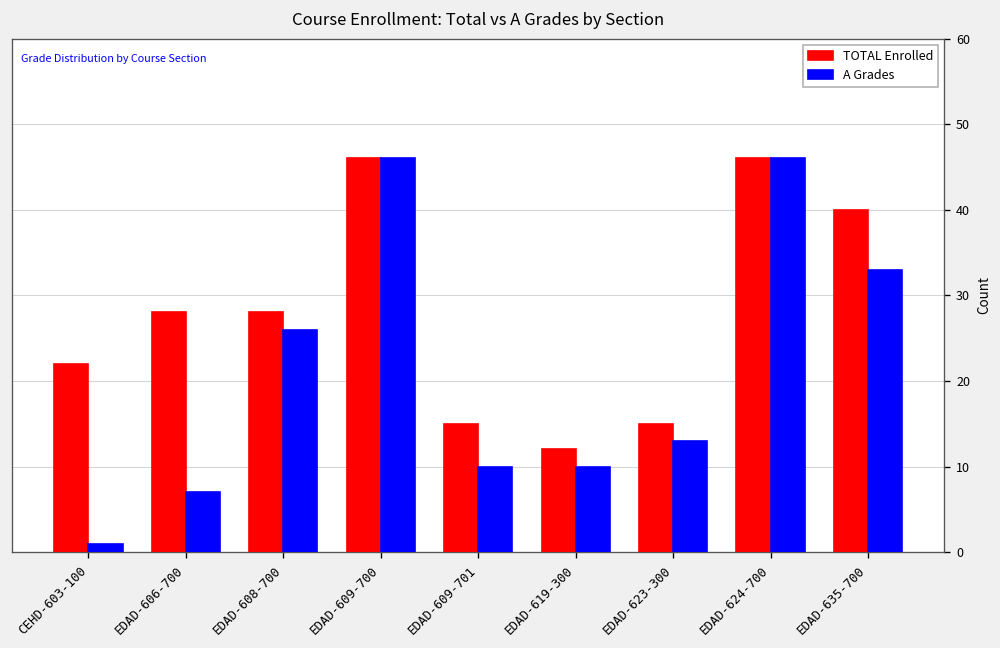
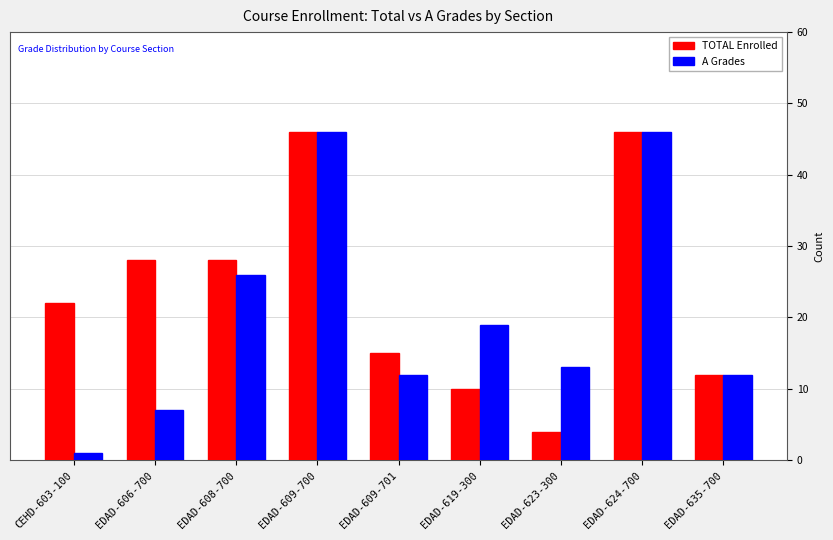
  {
    "TOTAL Enrolled": {
      "CEHD-603-100": 22,
      "EDAD-606-700": 28,
      "EDAD-608-700": 28,
      "EDAD-609-700": 46,
      "EDAD-609-701": 15,
-     "EDAD-619-300": 12,
-     "EDAD-623-300": 15,
+     "EDAD-619-300": 10,
+     "EDAD-623-300": 4,
      "EDAD-624-700": 46,
-     "EDAD-635-700": 40
+     "EDAD-635-700": 12
    },
    "A Grades": {
      "CEHD-603-100": 1,
      "EDAD-606-700": 7,
      "EDAD-608-700": 26,
      "EDAD-609-700": 46,
-     "EDAD-609-701": 10,
-     "EDAD-619-300": 10,
+     "EDAD-609-701": 12,
+     "EDAD-619-300": 19,
      "EDAD-623-300": 13,
      "EDAD-624-700": 46,
-     "EDAD-635-700": 33
+     "EDAD-635-700": 12
    }
  }
